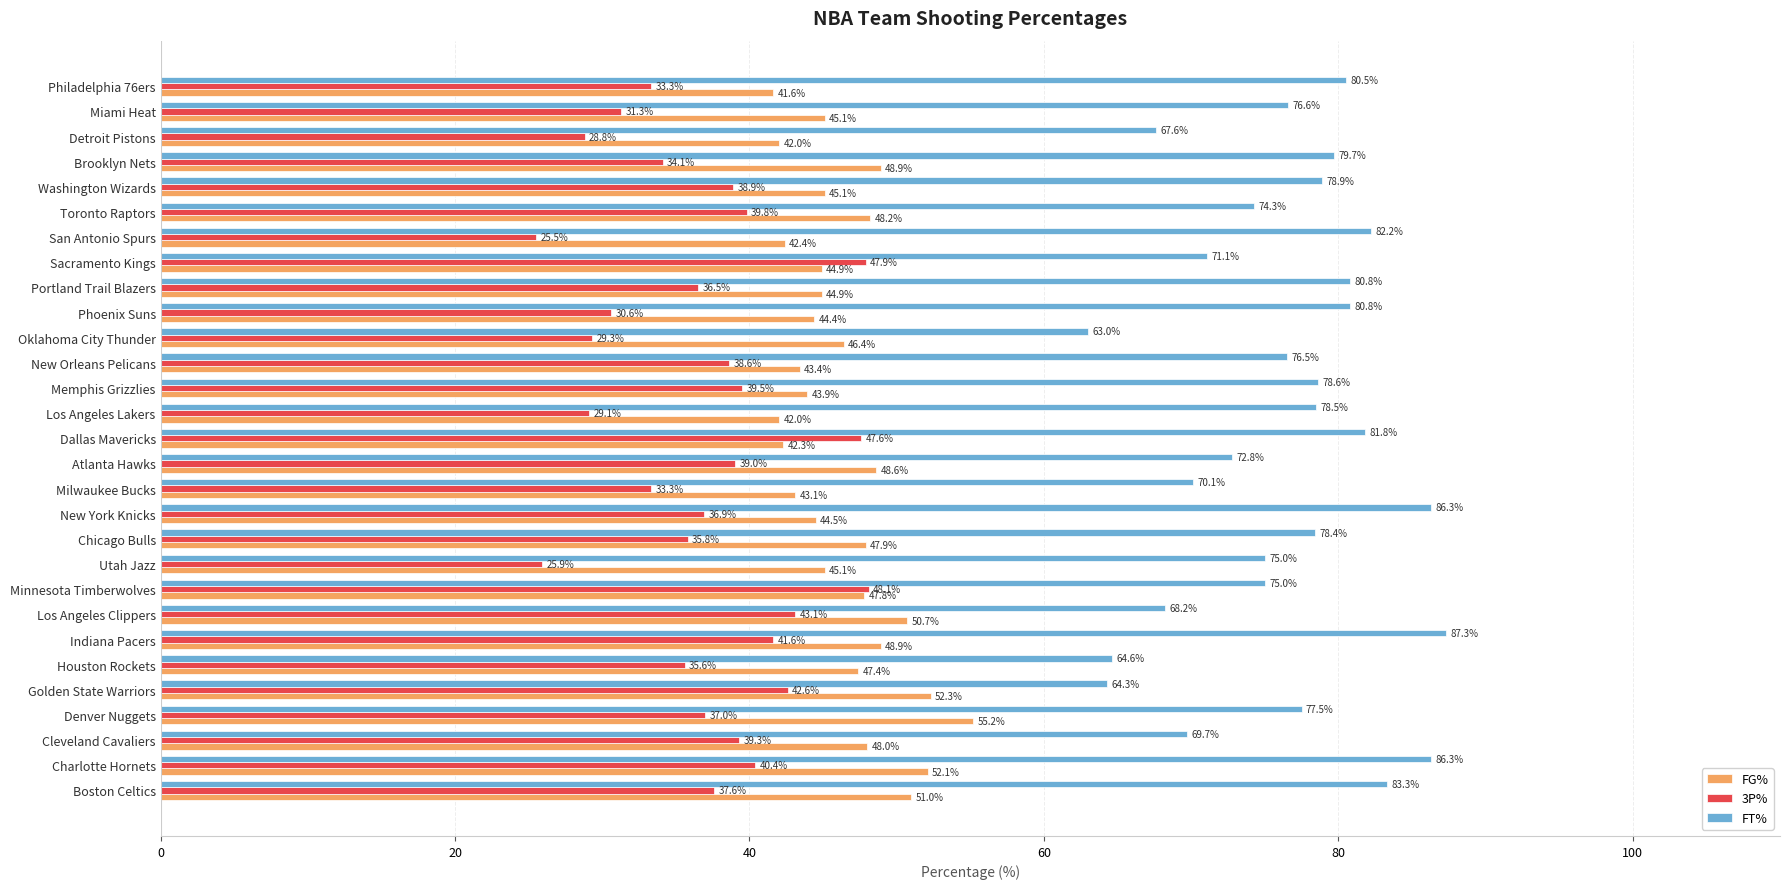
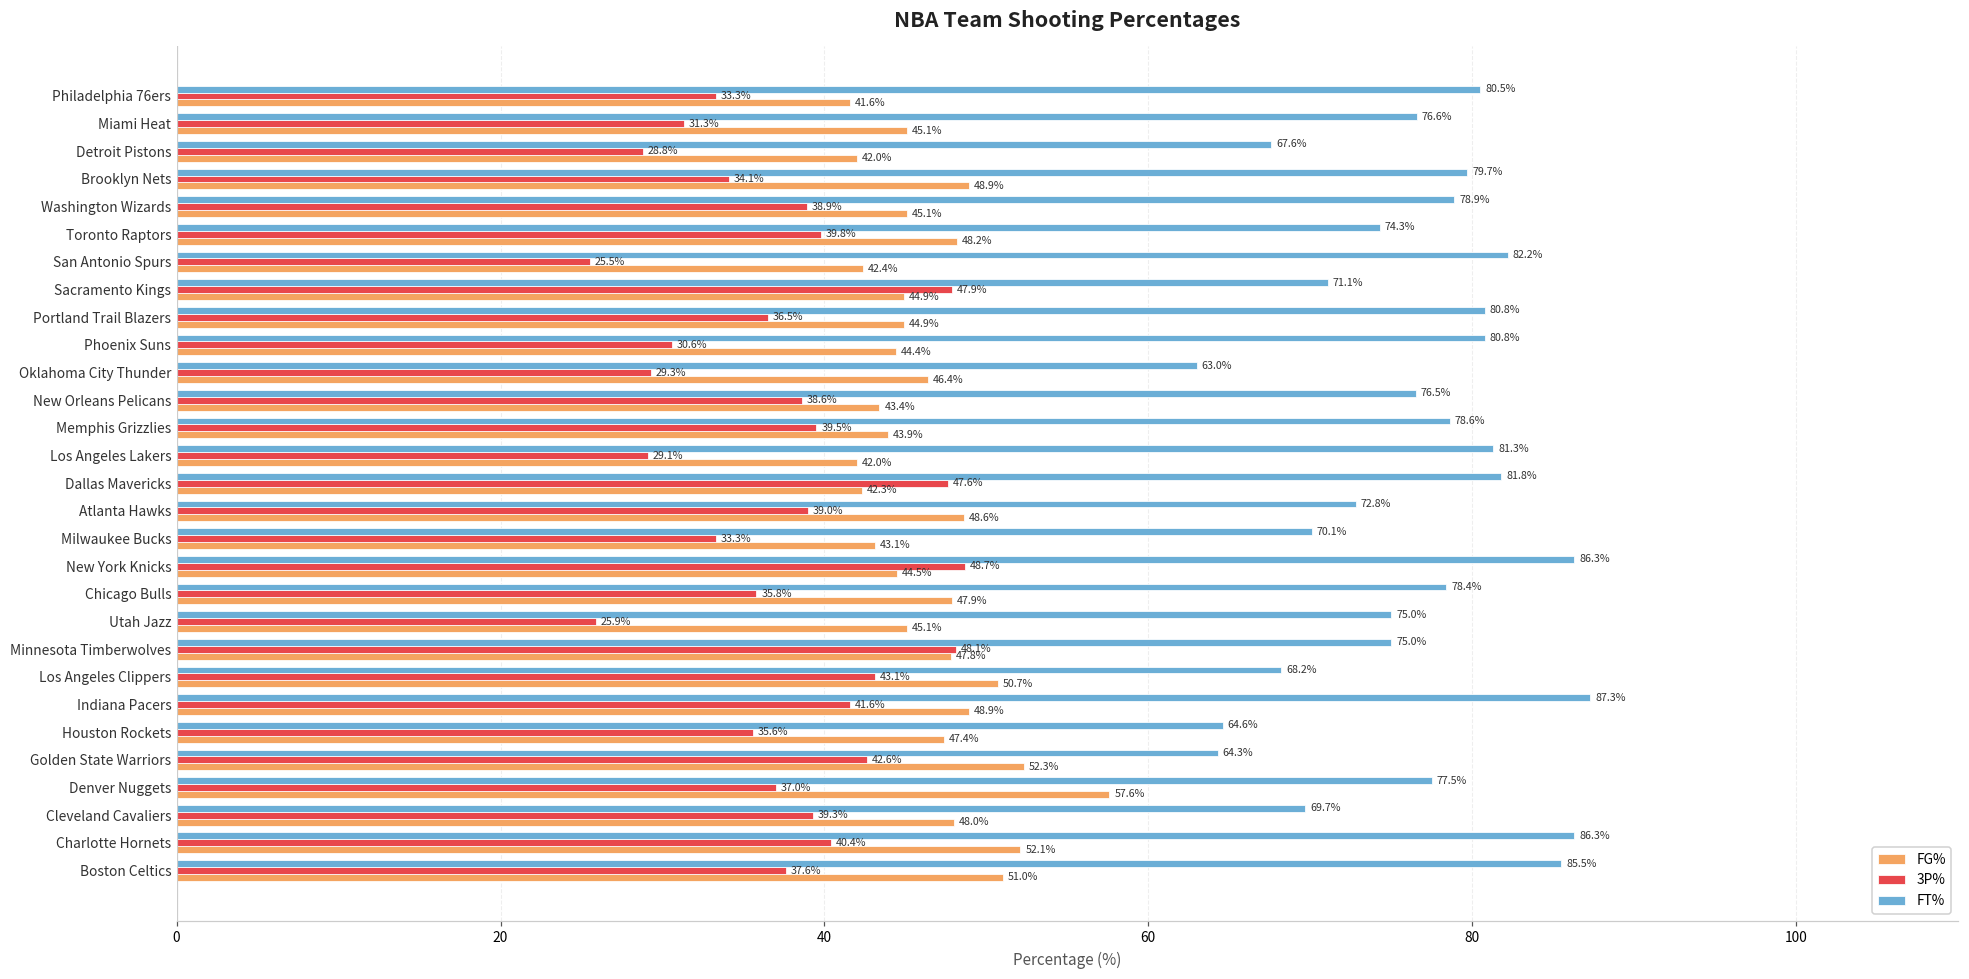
  {
    "FG%": {
      "Philadelphia 76ers": "41.6%",
      "Miami Heat": "45.1%",
      "Detroit Pistons": "42.0%",
      "Brooklyn Nets": "48.9%",
      "Washington Wizards": "45.1%",
      "Toronto Raptors": "48.2%",
      "San Antonio Spurs": "42.4%",
      "Sacramento Kings": "44.9%",
      "Portland Trail Blazers": "44.9%",
      "Phoenix Suns": "44.4%",
      "Oklahoma City Thunder": "46.4%",
      "New Orleans Pelicans": "43.4%",
      "Memphis Grizzlies": "43.9%",
      "Los Angeles Lakers": "42.0%",
      "Dallas Mavericks": "42.3%",
      "Atlanta Hawks": "48.6%",
      "Milwaukee Bucks": "43.1%",
      "New York Knicks": "44.5%",
      "Chicago Bulls": "47.9%",
      "Utah Jazz": "45.1%",
      "Los Angeles Clippers": "50.7%",
      "Indiana Pacers": "48.9%",
      "Houston Rockets": "47.4%",
      "Golden State Warriors": "52.3%",
-     "Denver Nuggets": "55.2%",
+     "Denver Nuggets": "57.6%",
      "Cleveland Cavaliers": "48.0%",
      "Charlotte Hornets": "52.1%",
      "Boston Celtics": "51.0%"
    },
    "3P%": {
      "Philadelphia 76ers": "33.3%",
      "Miami Heat": "31.3%",
      "Detroit Pistons": "28.8%",
      "Brooklyn Nets": "34.1%",
      "Washington Wizards": "38.9%",
      "Toronto Raptors": "39.8%",
      "San Antonio Spurs": "25.5%",
      "Sacramento Kings": "47.9%",
      "Portland Trail Blazers": "36.5%",
      "Phoenix Suns": "30.6%",
      "Oklahoma City Thunder": "29.3%",
      "New Orleans Pelicans": "38.6%",
      "Memphis Grizzlies": "39.5%",
      "Los Angeles Lakers": "29.1%",
      "Dallas Mavericks": "47.6%",
      "Atlanta Hawks": "39.0%",
      "Milwaukee Bucks": "33.3%",
-     "New York Knicks": "36.9%",
+     "New York Knicks": "48.7%",
      "Chicago Bulls": "35.8%",
      "Utah Jazz": "25.9%",
      "Los Angeles Clippers": "43.1%",
      "Indiana Pacers": "41.6%",
      "Houston Rockets": "35.6%",
      "Golden State Warriors": "42.6%",
      "Denver Nuggets": "37.0%",
      "Cleveland Cavaliers": "39.3%",
      "Charlotte Hornets": "40.4%",
      "Boston Celtics": "37.6%"
    },
    "FT%": {
      "Philadelphia 76ers": "80.5%",
      "Miami Heat": "76.6%",
      "Detroit Pistons": "67.6%",
      "Brooklyn Nets": "79.7%",
      "Washington Wizards": "78.9%",
      "Toronto Raptors": "74.3%",
      "San Antonio Spurs": "82.2%",
      "Sacramento Kings": "71.1%",
      "Portland Trail Blazers": "80.8%",
      "Phoenix Suns": "80.8%",
      "Oklahoma City Thunder": "63.0%",
      "New Orleans Pelicans": "76.5%",
      "Memphis Grizzlies": "78.6%",
-     "Los Angeles Lakers": "78.5%",
+     "Los Angeles Lakers": "81.3%",
      "Dallas Mavericks": "81.8%",
      "Atlanta Hawks": "72.8%",
      "Milwaukee Bucks": "70.1%",
      "New York Knicks": "86.3%",
      "Chicago Bulls": "78.4%",
      "Utah Jazz": "75.0%",
      "Minnesota Timberwolves": "75.0%",
      "Los Angeles Clippers": "68.2%",
      "Indiana Pacers": "87.3%",
      "Houston Rockets": "64.6%",
      "Golden State Warriors": "64.3%",
      "Denver Nuggets": "77.5%",
      "Cleveland Cavaliers": "69.7%",
      "Charlotte Hornets": "86.3%",
-     "Boston Celtics": "83.3%"
+     "Boston Celtics": "85.5%"
    }
  }
